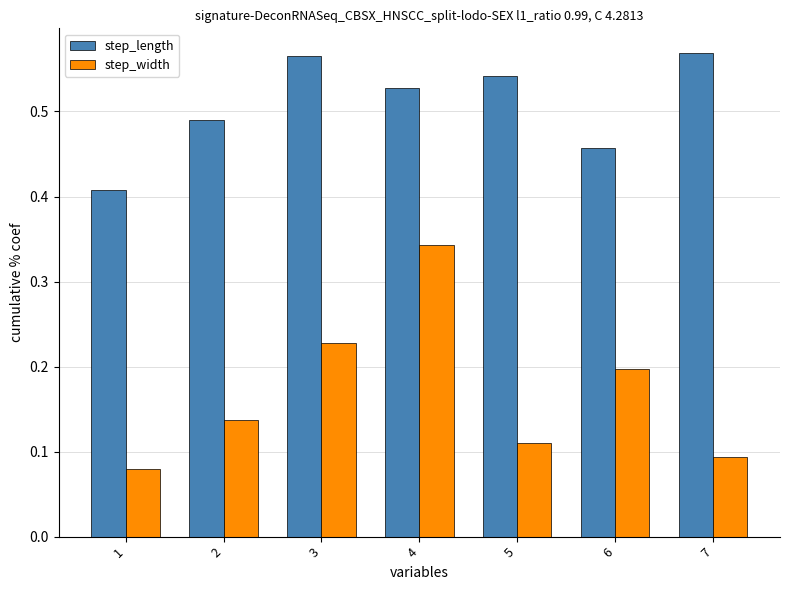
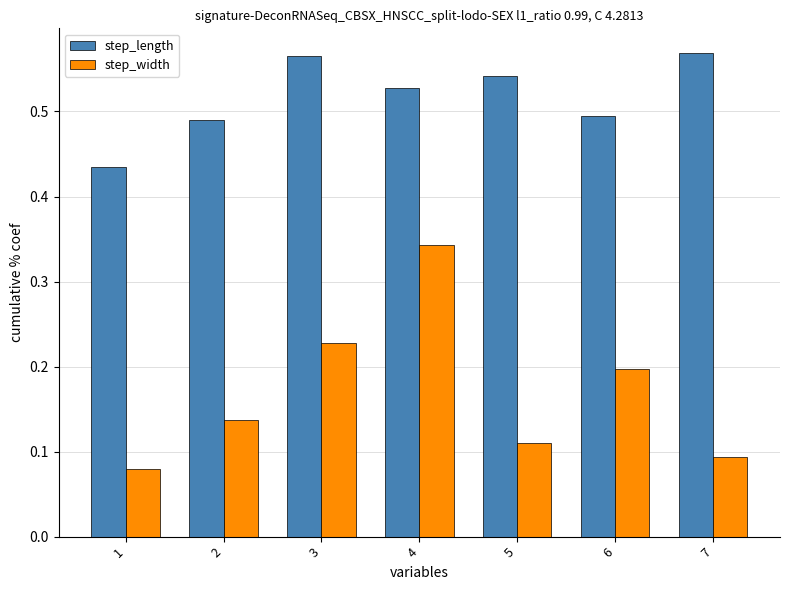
  {
    "step_length": {
-     "1": 0.41,
+     "1": 0.44,
      "2": 0.49,
      "3": 0.57,
      "4": 0.53,
      "5": 0.54,
-     "6": 0.46,
+     "6": 0.49,
      "7": 0.57
    },
    "step_width": {
      "1": 0.08,
      "2": 0.14,
      "3": 0.23,
      "4": 0.34,
      "5": 0.11,
      "6": 0.20,
      "7": 0.09
    }
  }
